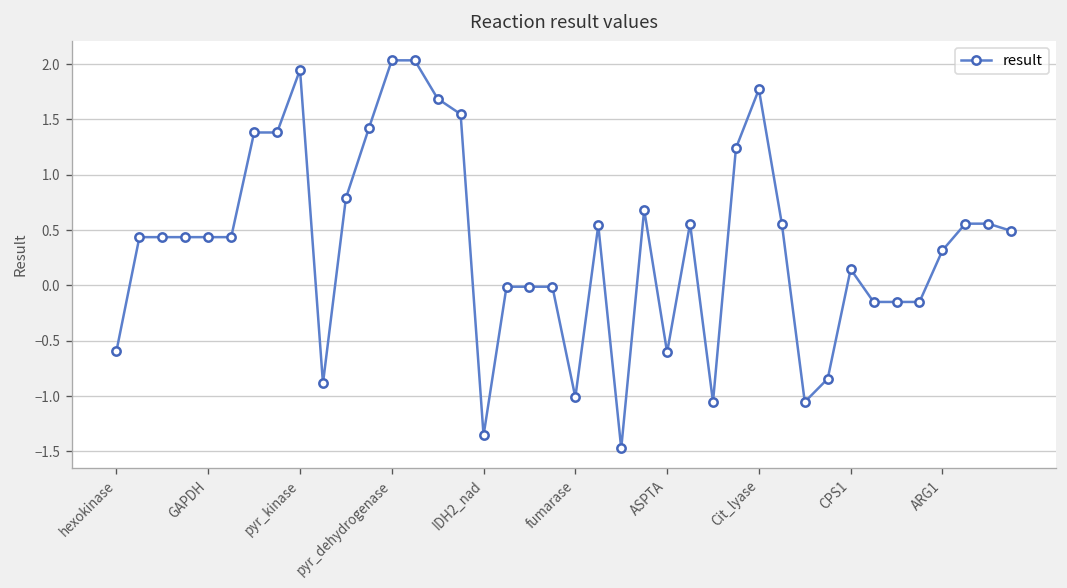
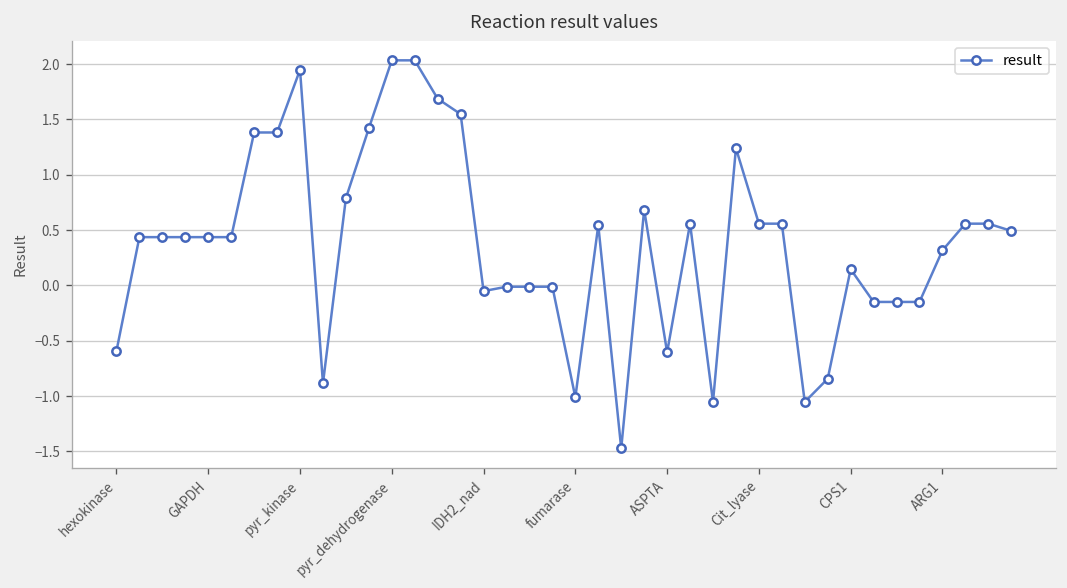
  {
    "hexokinase": -0.6,
    "GAPDH": 0.4,
    "pyr_kinase": 1.9,
    "pyr_dehydrogenase": 2.0,
-   "IDH2_nad": -1.4,
+   "IDH2_nad": -0.1,
    "fumarase": -1.0,
    "ASPTA": -0.6,
-   "Cit_lyase": 1.8,
+   "Cit_lyase": 0.6,
    "CPS1": 0.1,
    "ARG1": 0.3
  }
